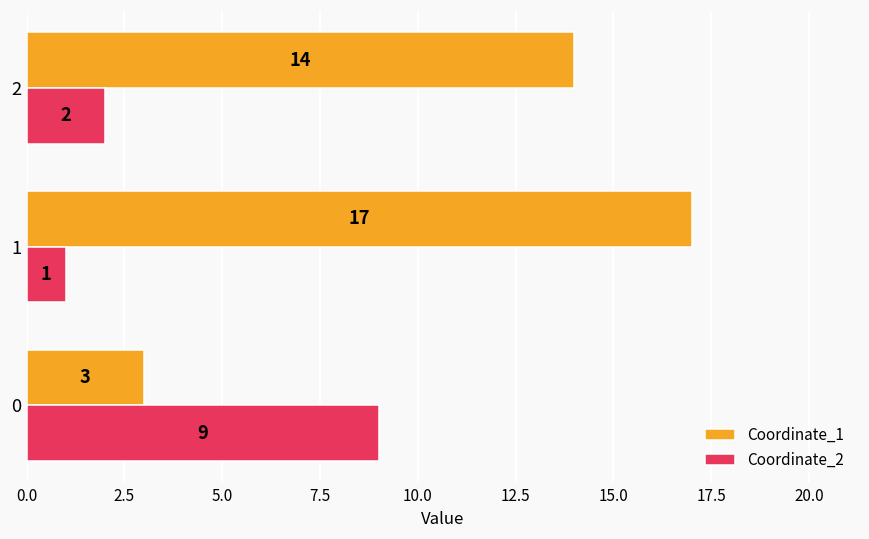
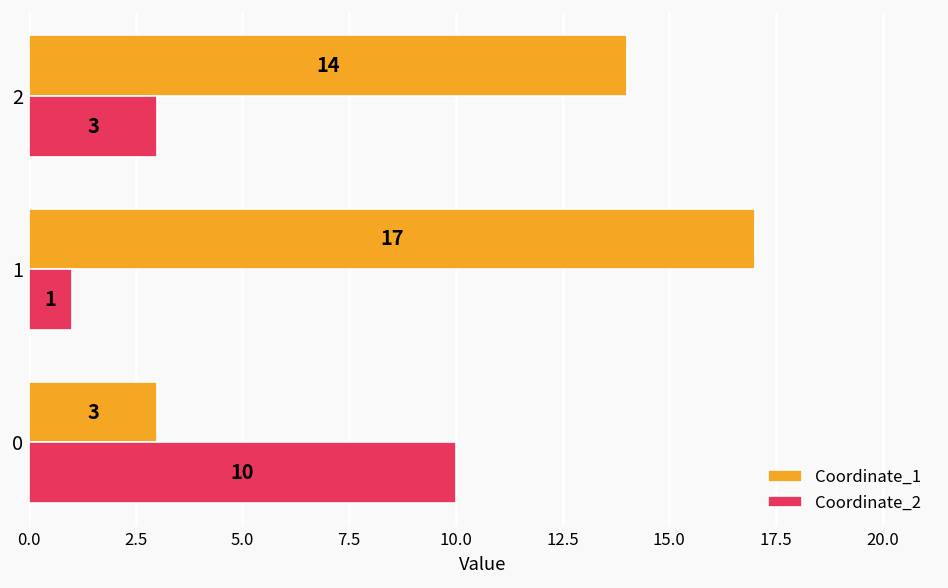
  {
    "Coordinate_1": {
      "2": 14,
      "1": 17,
      "0": 3
    },
    "Coordinate_2": {
-     "2": 2,
+     "2": 3,
      "1": 1,
-     "0": 9
+     "0": 10
    }
  }
